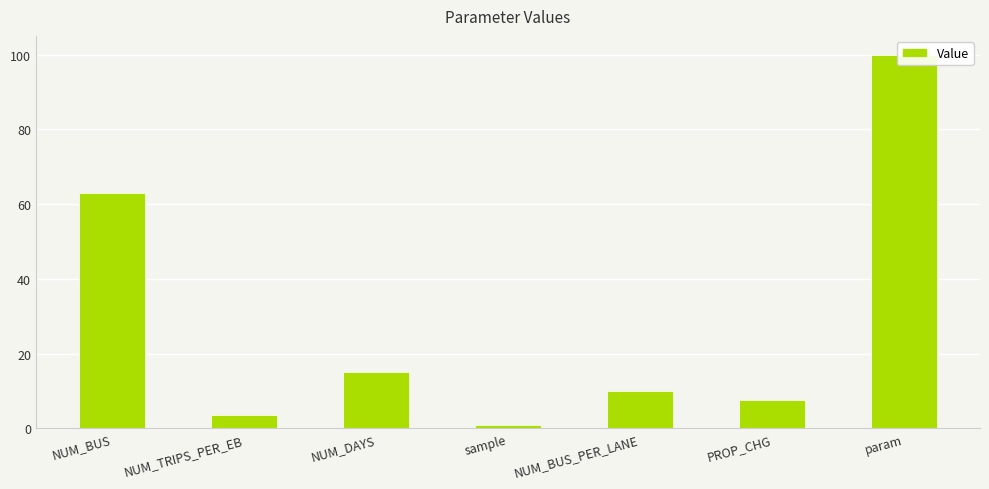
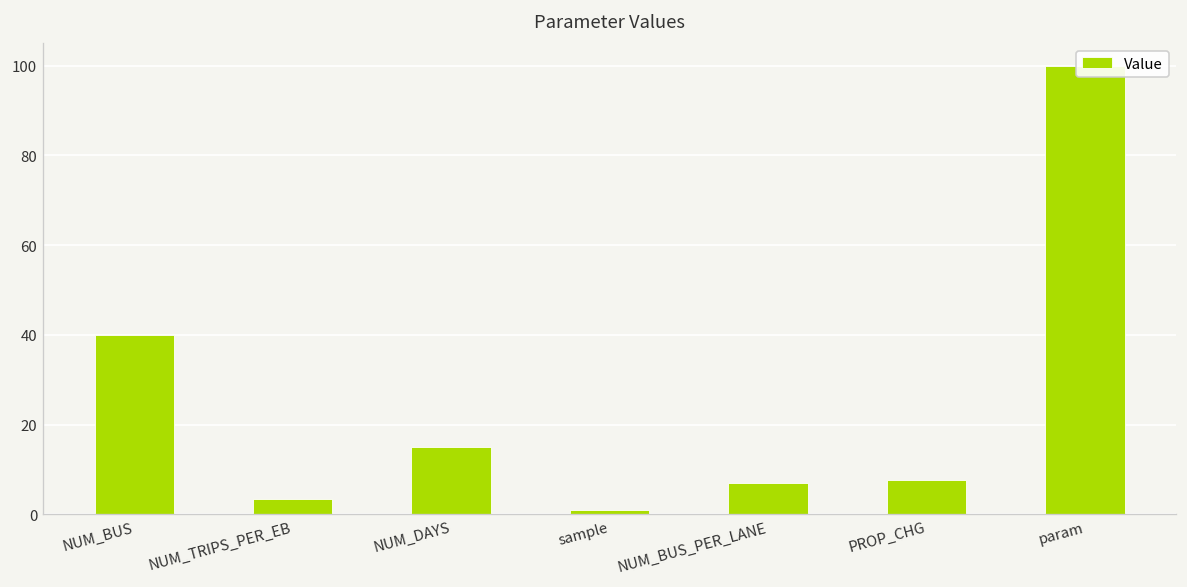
  {
-   "NUM_BUS": 63,
+   "NUM_BUS": 40,
    "NUM_TRIPS_PER_EB": 4,
    "NUM_DAYS": 15,
    "sample": 1,
-   "NUM_BUS_PER_LANE": 10,
+   "NUM_BUS_PER_LANE": 7,
    "PROP_CHG": 8
  }
